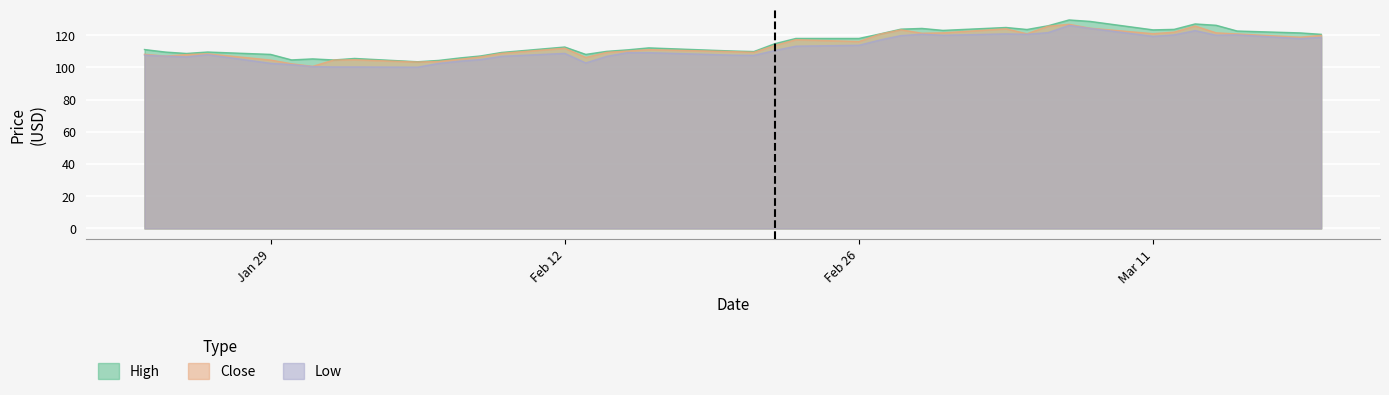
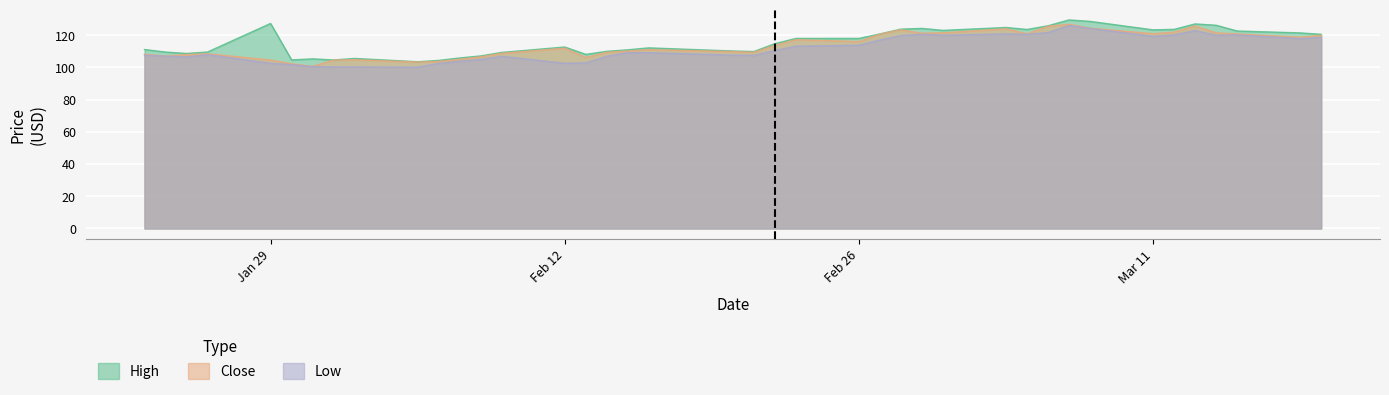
  {
    "High": {
-     "Jan 29": 108,
+     "Jan 29": 127,
      "Feb 26": 118,
      "Mar 11": 123
    },
    "Close": {
      "Jan 29": 104,
      "Feb 26": 116,
      "Mar 11": 121
    },
    "Low": {
      "Jan 29": 102,
-     "Feb 12": 109,
+     "Feb 12": 102,
      "Feb 26": 114,
      "Mar 11": 119
    }
  }
